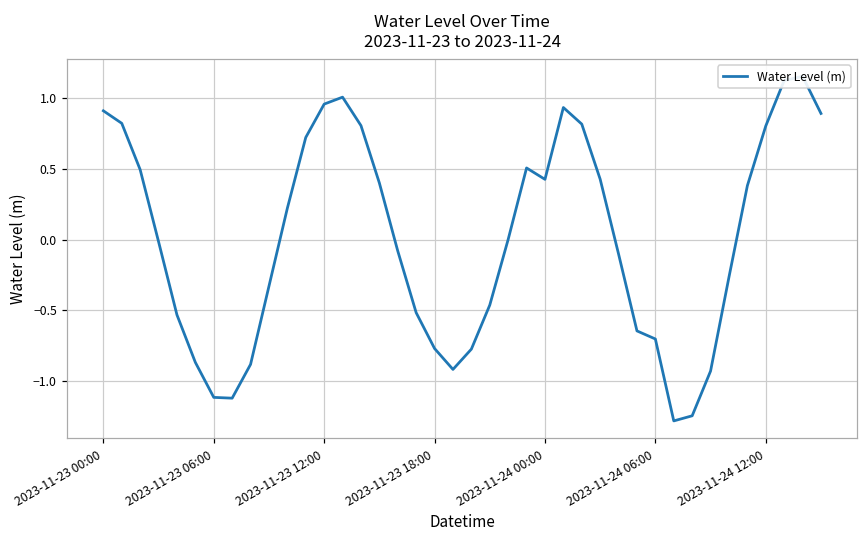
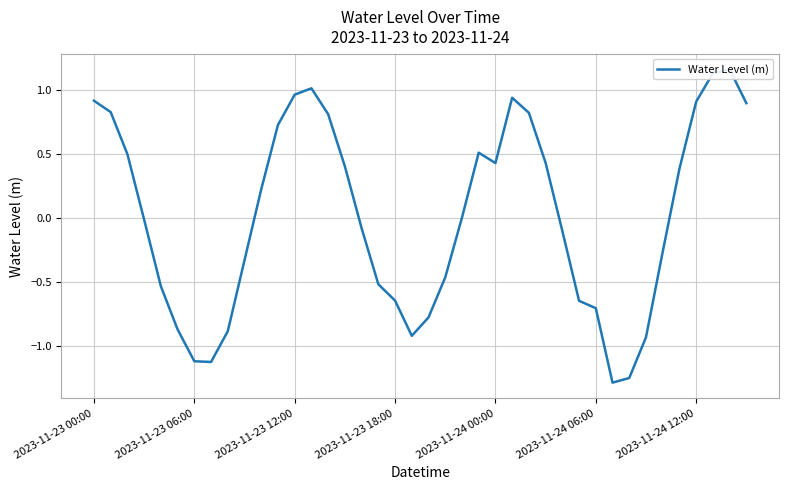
  {
    "2023-11-23 00:00": 0.91,
    "2023-11-23 06:00": -1.12,
    "2023-11-23 12:00": 0.96,
-   "2023-11-23 18:00": -0.77,
+   "2023-11-23 18:00": -0.64,
    "2023-11-24 00:00": 0.43,
    "2023-11-24 06:00": -0.70,
-   "2023-11-24 12:00": 0.81
+   "2023-11-24 12:00": 0.90
  }
